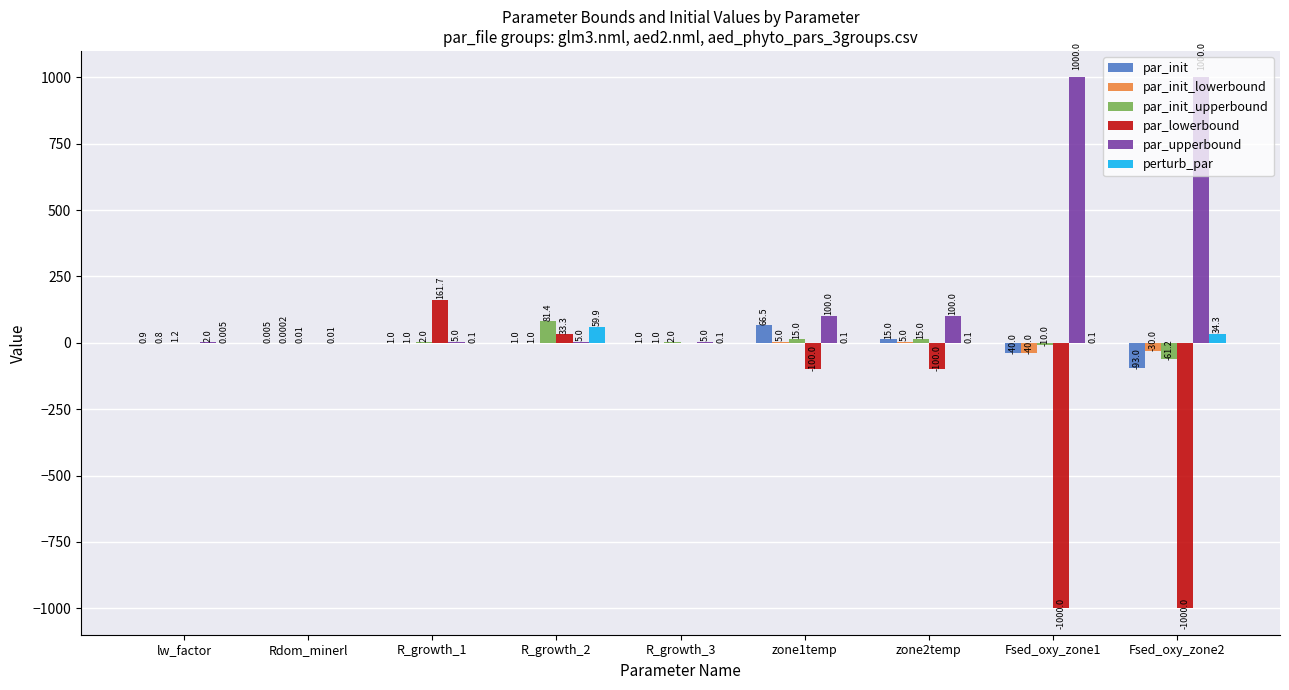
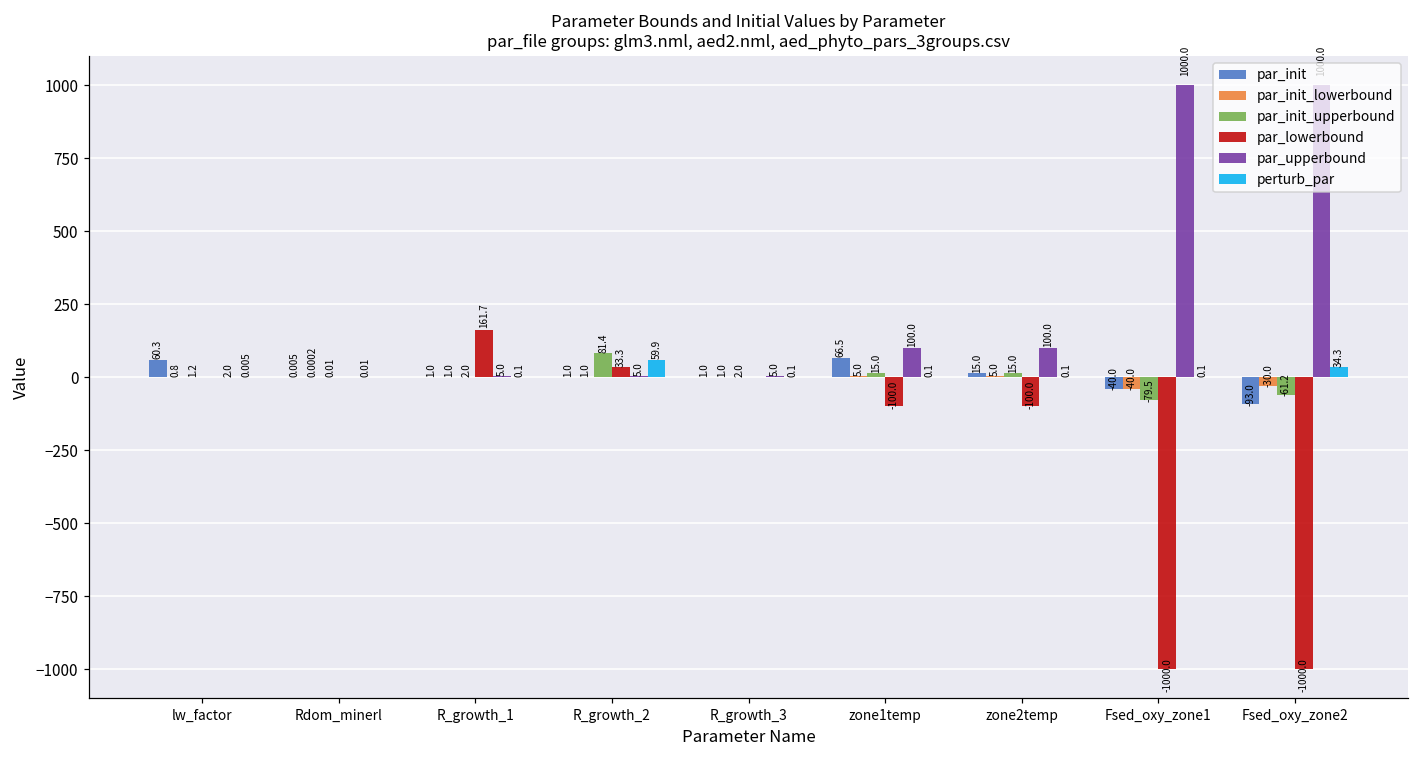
  {
    "par_init": {
-     "lw_factor": 0.9,
+     "lw_factor": 60.3,
      "Rdom_minerl": 0.005,
      "R_growth_1": 1.0,
      "R_growth_2": 1.0,
      "R_growth_3": 1.0,
      "zone1temp": 66.5,
      "zone2temp": 15.0,
      "Fsed_oxy_zone1": -40.0,
      "Fsed_oxy_zone2": -93.0
    },
    "par_init_lowerbound": {
      "lw_factor": 0.8,
      "Rdom_minerl": 0.0002,
      "R_growth_1": 1.0,
      "R_growth_2": 1.0,
      "R_growth_3": 1.0,
      "zone1temp": 5.0,
      "zone2temp": 5.0,
      "Fsed_oxy_zone1": -40.0,
      "Fsed_oxy_zone2": -30.0
    },
    "par_init_upperbound": {
      "lw_factor": 1.2,
      "Rdom_minerl": 0.01,
      "R_growth_1": 2.0,
      "R_growth_2": 81.4,
      "R_growth_3": 2.0,
      "zone1temp": 15.0,
      "zone2temp": 15.0,
-     "Fsed_oxy_zone1": -10.0,
+     "Fsed_oxy_zone1": -79.5,
      "Fsed_oxy_zone2": -61.2
    },
    "par_lowerbound": {
      "R_growth_1": 161.7,
      "R_growth_2": 33.3,
      "zone1temp": -100.0,
      "zone2temp": -100.0,
      "Fsed_oxy_zone1": -1000.0,
      "Fsed_oxy_zone2": -1000.0
    },
    "par_upperbound": {
      "lw_factor": 2.0,
      "Rdom_minerl": 0.01,
      "R_growth_1": 5.0,
      "R_growth_2": 5.0,
      "R_growth_3": 5.0,
      "zone1temp": 100.0,
      "zone2temp": 100.0,
      "Fsed_oxy_zone1": 1000.0
    },
    "perturb_par": {
      "lw_factor": 0.005,
      "R_growth_1": 0.1,
      "R_growth_2": 59.9,
      "R_growth_3": 0.1,
      "zone1temp": 0.1,
      "zone2temp": 0.1,
      "Fsed_oxy_zone1": 0.1,
      "Fsed_oxy_zone2": 34.3
    }
  }
